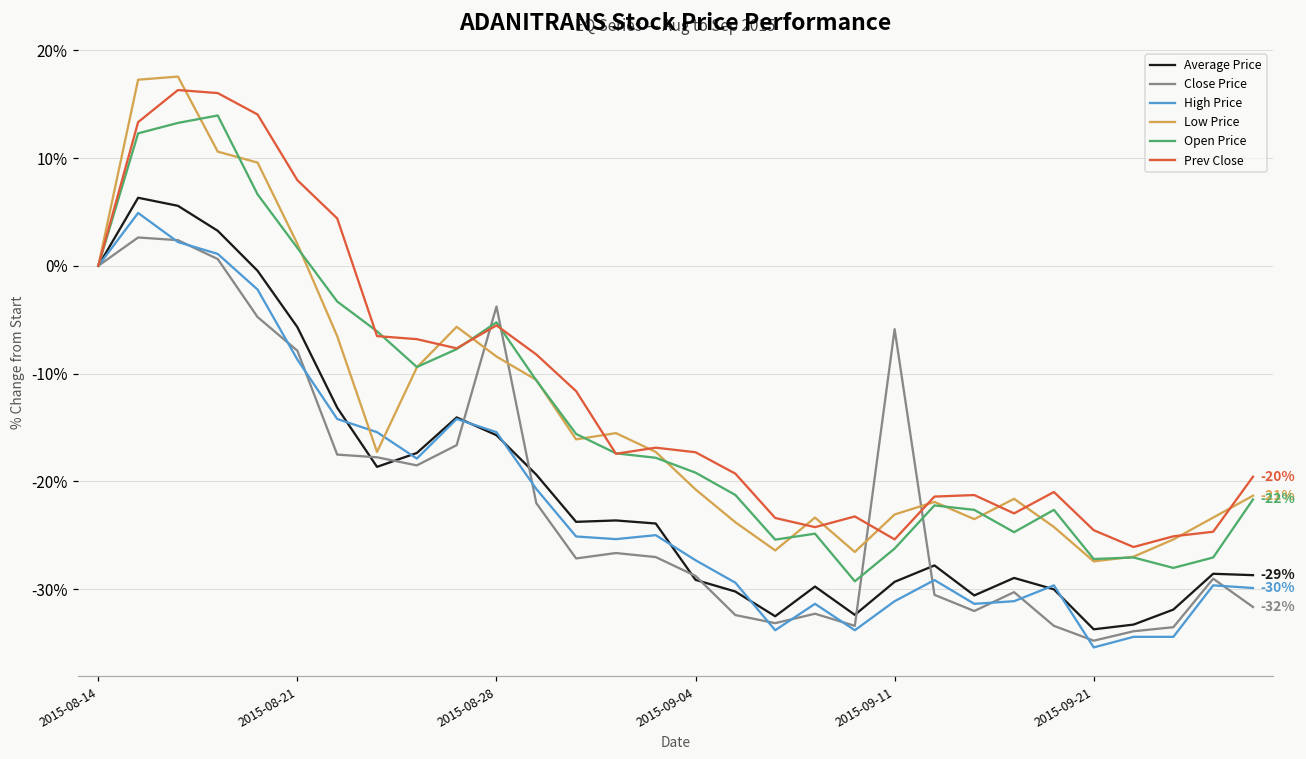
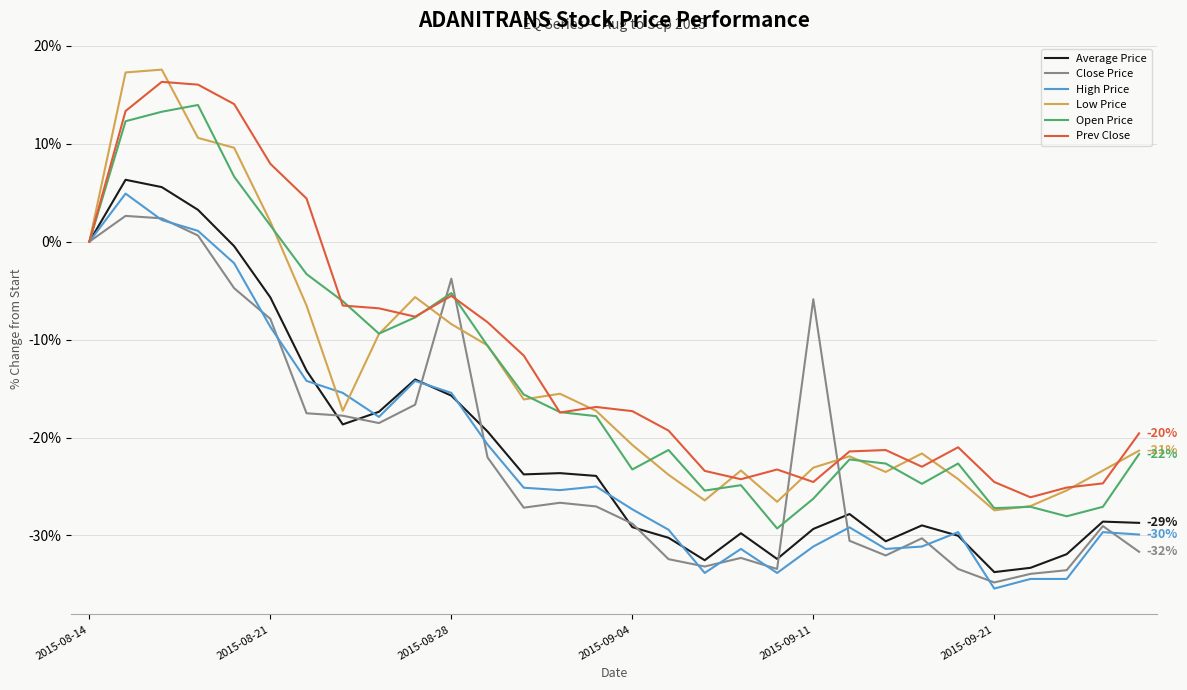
  {
    "Average Price": {
      "2015-08-21": "-6%",
      "2015-08-28": "-16%",
      "2015-09-04": "-29%",
      "2015-09-11": "-29%",
      "2015-09-21": "-34%"
    },
    "Close Price": {
      "2015-08-21": "-8%",
      "2015-08-28": "-4%",
      "2015-09-04": "-29%",
      "2015-09-11": "-6%",
      "2015-09-21": "-35%"
    },
    "High Price": {
      "2015-08-21": "-9%",
      "2015-08-28": "-15%",
      "2015-09-04": "-27%",
      "2015-09-11": "-31%",
      "2015-09-21": "-35%"
    },
    "Low Price": {
      "2015-08-21": "2%",
      "2015-08-28": "-8%",
      "2015-09-04": "-21%",
      "2015-09-11": "-23%"
    },
    "Open Price": {
      "2015-08-21": "2%",
      "2015-08-28": "-5%",
-     "2015-09-04": "-19%",
+     "2015-09-04": "-23%",
      "2015-09-11": "-26%"
    },
    "Prev Close": {
      "2015-08-21": "8%",
      "2015-08-28": "-6%",
      "2015-09-04": "-17%",
-     "2015-09-11": "-25.4%",
+     "2015-09-11": "-24.5%",
      "2015-09-21": "-25%"
    }
  }
